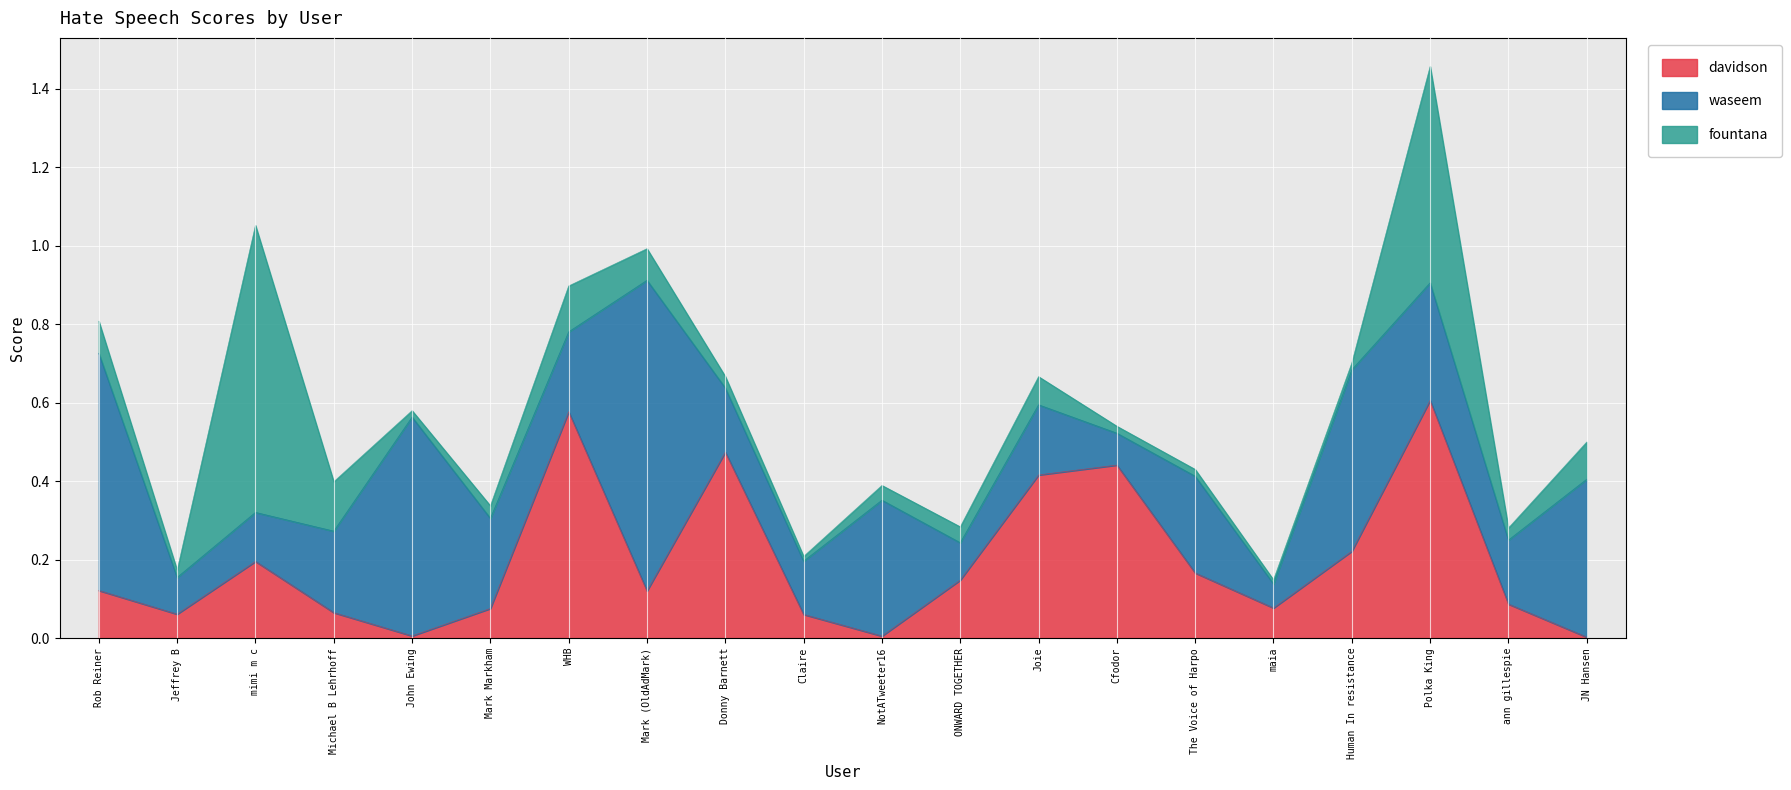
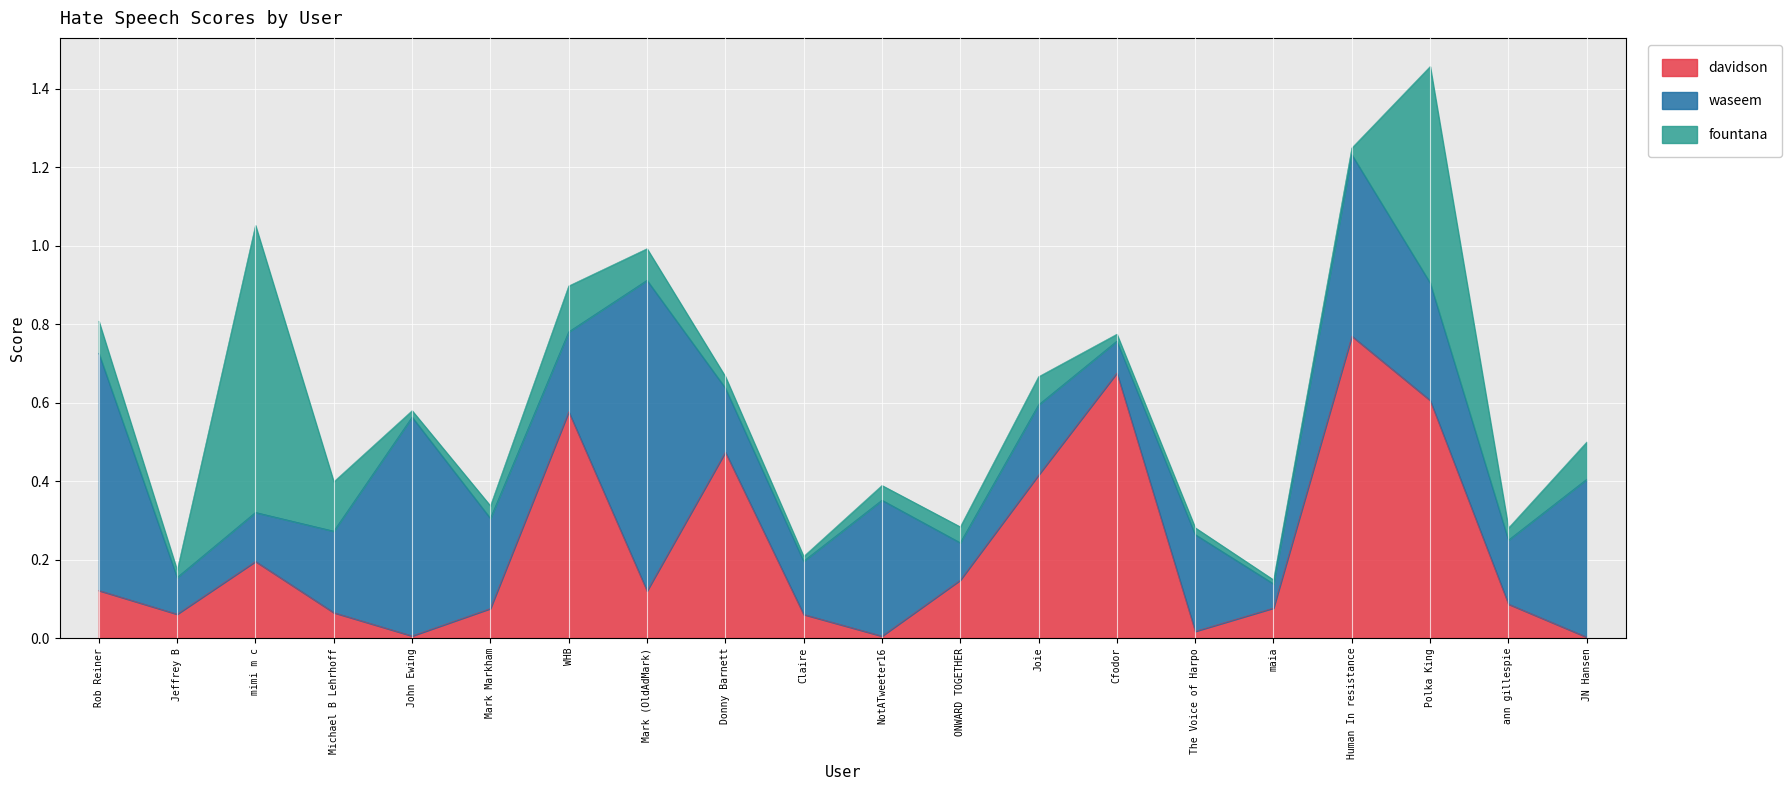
  {
    "davidson": {
      "Rob Reiner": 0.12,
      "Jeffrey B": 0.06,
      "mimi m c": 0.20,
      "Michael B Lehrhoff": 0.06,
      "John Ewing": 0.01,
      "Mark Markham": 0.08,
      "WHB": 0.58,
      "Mark (OldAdMark)": 0.12,
      "Donny Barnett": 0.47,
      "Claire": 0.06,
      "NotATweeter16": 0.01,
      "ONWARD TOGETHER": 0.15,
      "Joie": 0.42,
-     "Cfodor": 0.44,
-     "The Voice of Harpo": 0.17,
+     "Cfodor": 0.68,
+     "The Voice of Harpo": 0.02,
      "maia": 0.08,
-     "Human In resistance": 0.22,
+     "Human In resistance": 0.77,
      "Polka King": 0.61,
      "ann gillespie": 0.09,
      "JN Hansen": 0.00
    }
  }
